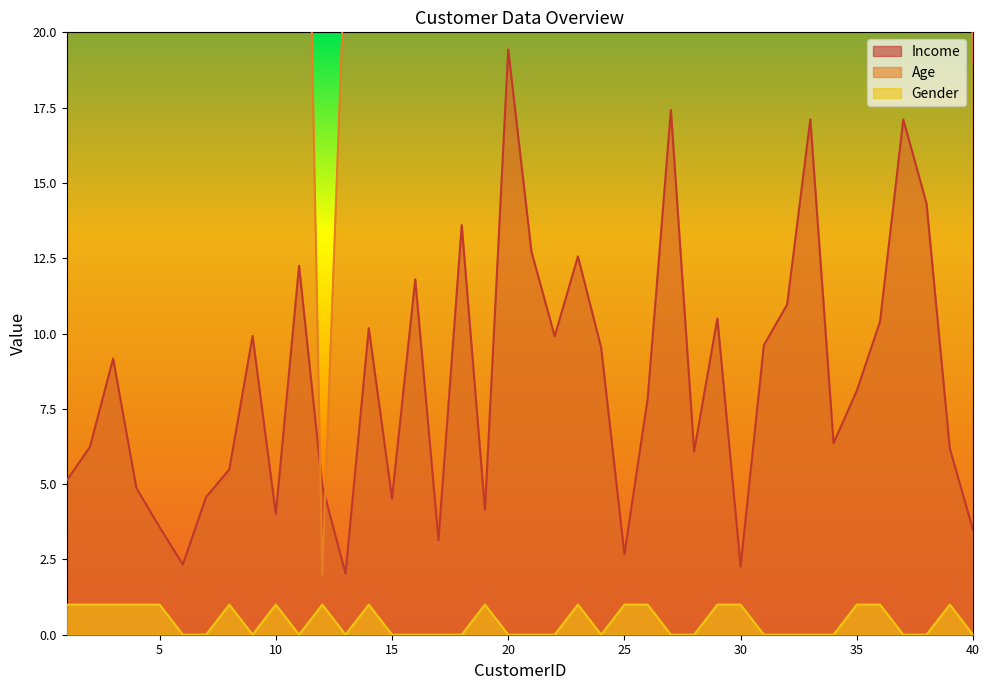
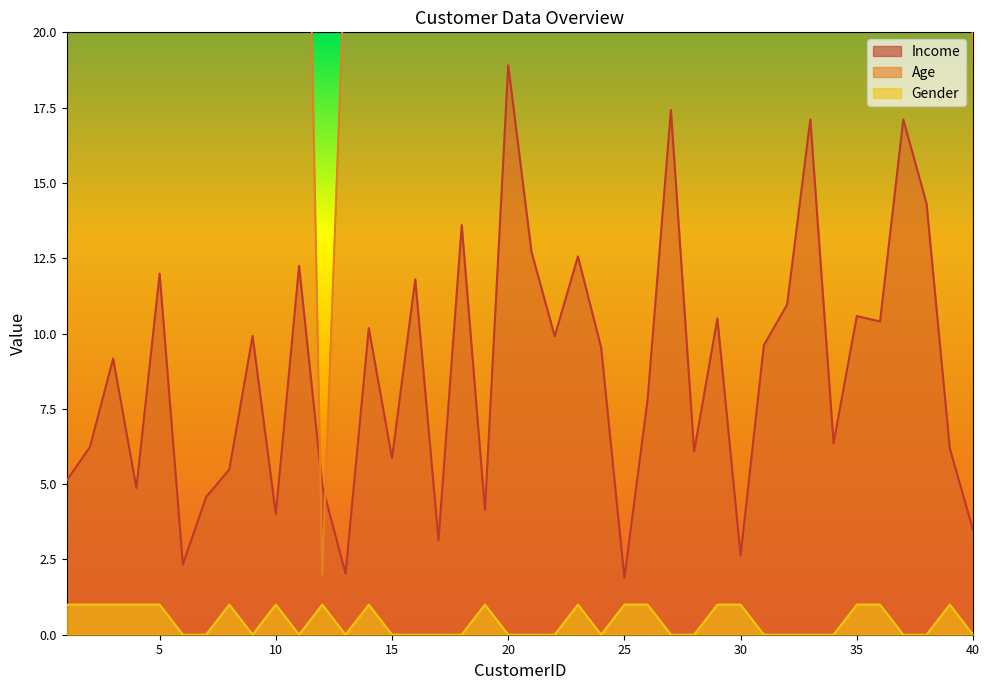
  {
    "Income": {
-     "5": 3.6,
+     "5": 12.0,
      "10": 4.0,
-     "15": 4.5,
-     "20": 19.4,
-     "25": 2.7,
-     "30": 2.3,
-     "35": 8.1,
+     "15": 5.9,
+     "20": 18.9,
+     "25": 1.9,
+     "30": 2.6,
+     "35": 10.6,
      "40": 3.5
    },
    "Age": {
      "40": 19.0
    },
    "Gender": {
      "5": 1.0,
      "10": 1.0,
      "15": 0.0,
      "20": 0.0,
      "25": 1.0,
      "30": 1.0,
      "35": 1.0,
      "40": 0.0
    }
  }
